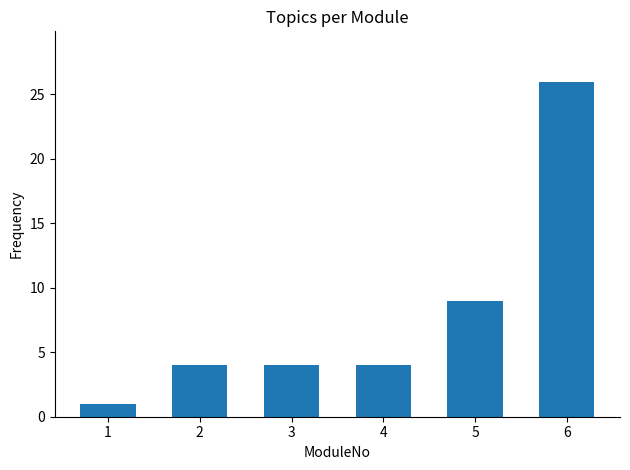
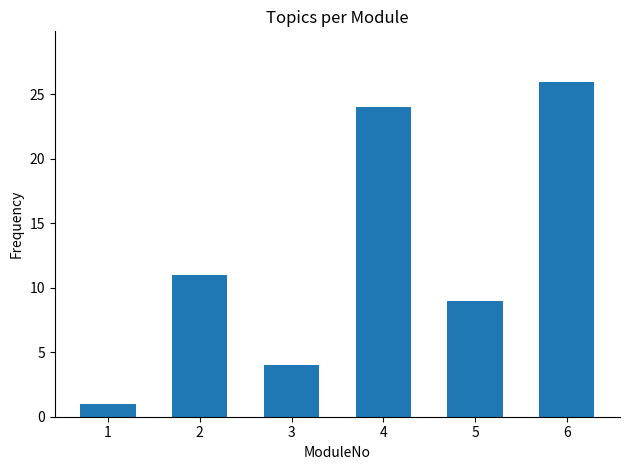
  {
    "1": 1,
-   "2": 4,
+   "2": 11,
    "3": 4,
-   "4": 4,
+   "4": 24,
    "5": 9,
    "6": 26
  }
